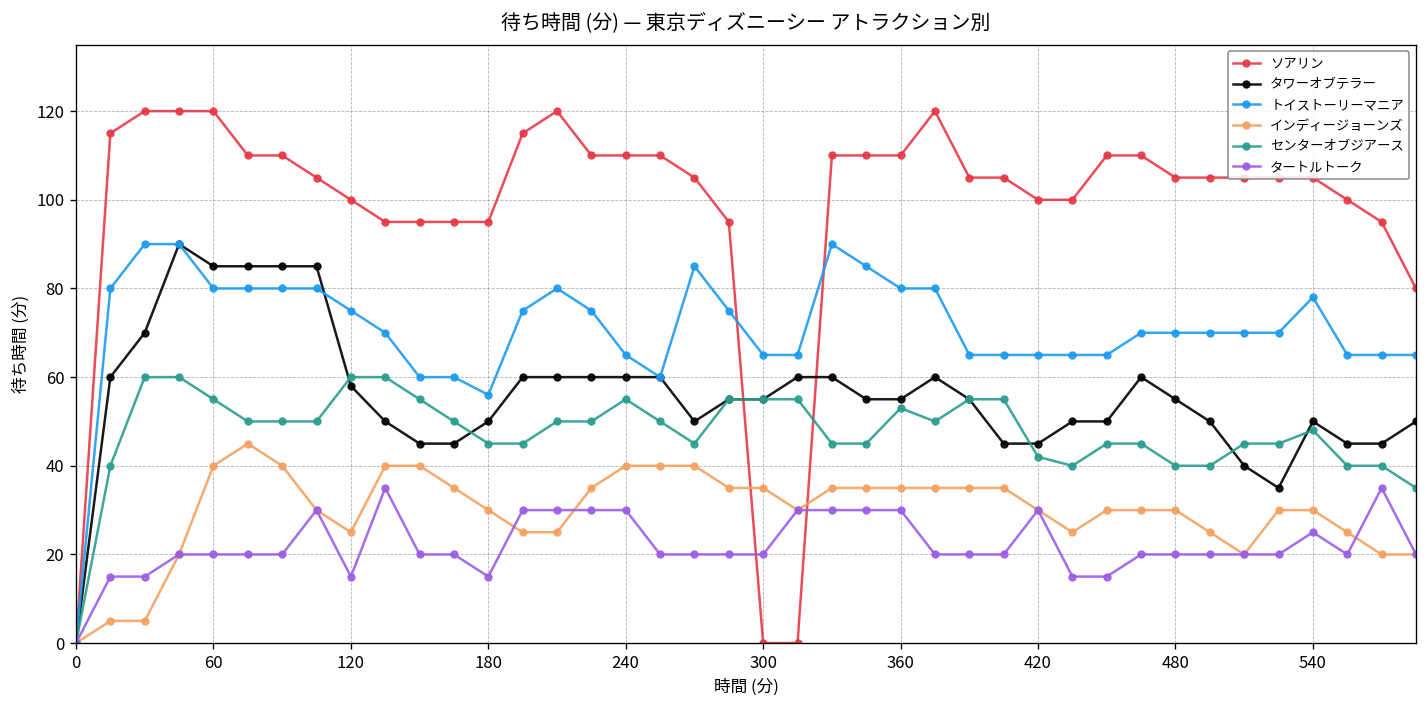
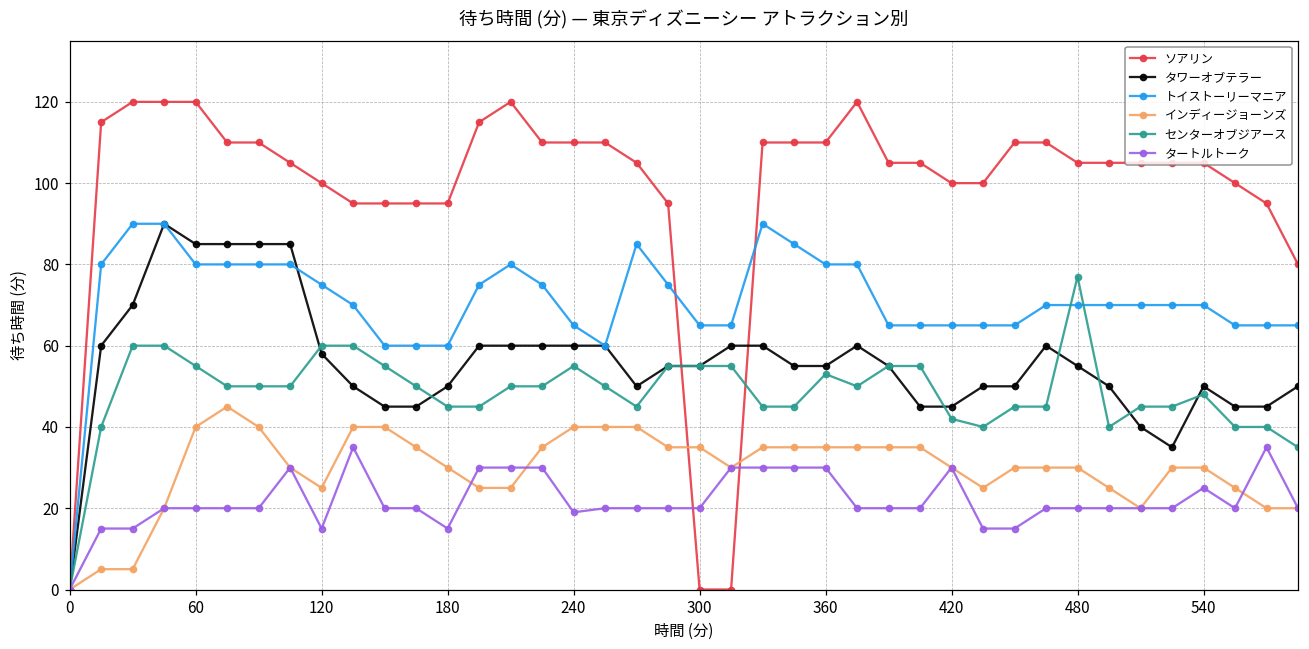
  {
    "ソアリン": {
      "60": 120,
      "120": 100,
      "180": 95,
      "240": 110,
      "300": 0,
      "360": 110,
      "420": 100,
      "480": 105,
      "540": 105
    },
    "タワーオブテラー": {
      "60": 85,
      "120": 58,
      "180": 50,
      "240": 60,
      "360": 55,
      "420": 45,
      "480": 55,
      "540": 50
    },
    "トイストーリーマニア": {
      "60": 80,
      "120": 75,
-     "180": 56,
+     "180": 60,
      "240": 65,
      "300": 65,
      "360": 80,
      "420": 65,
      "480": 70,
-     "540": 78
+     "540": 70
    },
    "インディージョーンズ": {
      "60": 40,
      "120": 25,
      "180": 30,
      "240": 40,
      "300": 35,
      "360": 35,
      "480": 30,
      "540": 30
    },
    "センターオブジアース": {
      "60": 55,
      "120": 60,
      "180": 45,
      "240": 55,
      "360": 53,
      "420": 42,
-     "480": 40,
+     "480": 77,
      "540": 48
    },
    "タートルトーク": {
      "60": 20,
      "120": 15,
      "180": 15,
-     "240": 30,
+     "240": 19,
      "300": 20,
      "360": 30,
      "480": 20,
      "540": 25
    }
  }
